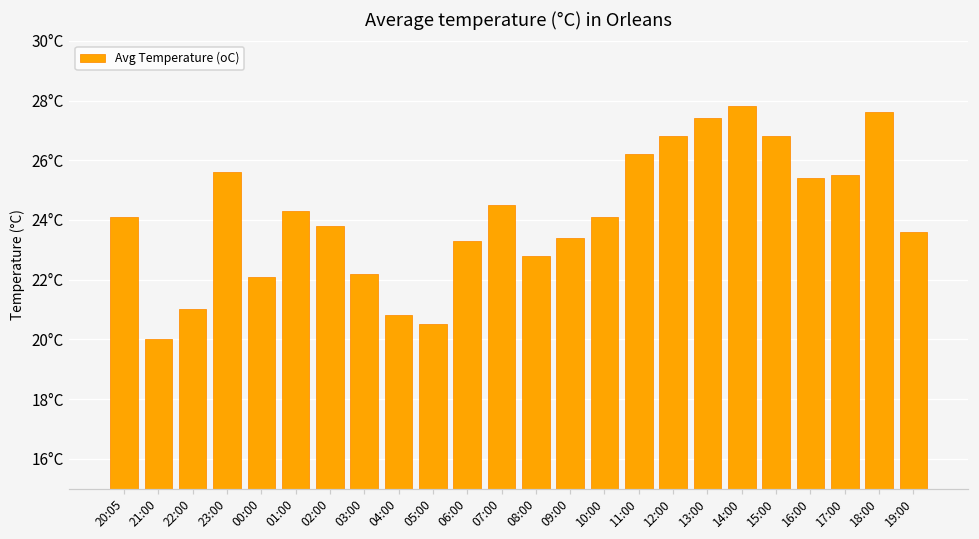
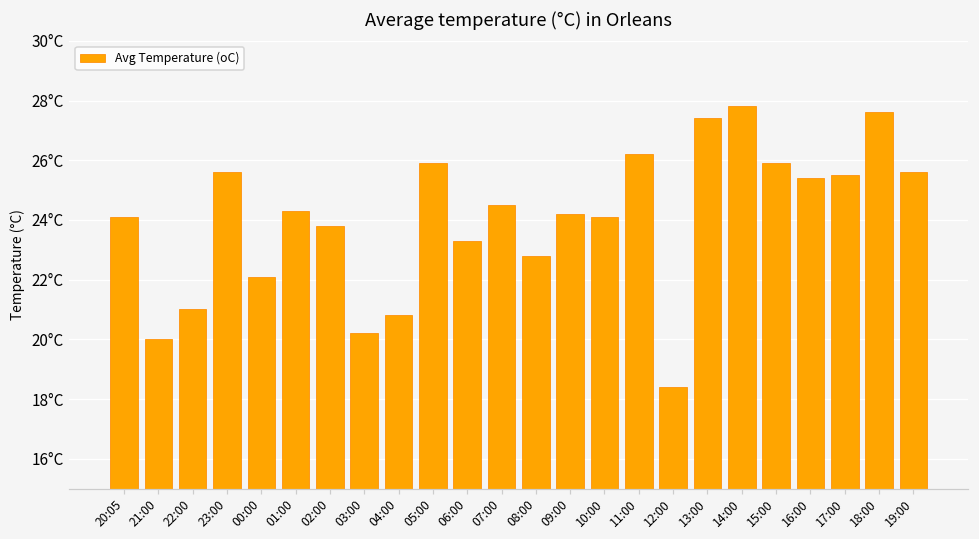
  {
    "20:05": "24.1°C",
    "21:00": "20.0°C",
    "22:00": "21.0°C",
    "23:00": "25.6°C",
    "00:00": "22.1°C",
    "01:00": "24.3°C",
    "02:00": "23.8°C",
-   "03:00": "22.2°C",
+   "03:00": "20.2°C",
    "04:00": "20.8°C",
-   "05:00": "20.5°C",
+   "05:00": "25.9°C",
    "06:00": "23.3°C",
    "07:00": "24.5°C",
    "08:00": "22.8°C",
-   "09:00": "23.4°C",
+   "09:00": "24.2°C",
    "10:00": "24.1°C",
    "11:00": "26.2°C",
-   "12:00": "26.8°C",
+   "12:00": "18.4°C",
    "13:00": "27.4°C",
    "14:00": "27.8°C",
-   "15:00": "26.8°C",
+   "15:00": "25.9°C",
    "16:00": "25.4°C",
    "17:00": "25.5°C",
    "18:00": "27.6°C",
-   "19:00": "23.6°C"
+   "19:00": "25.6°C"
  }
